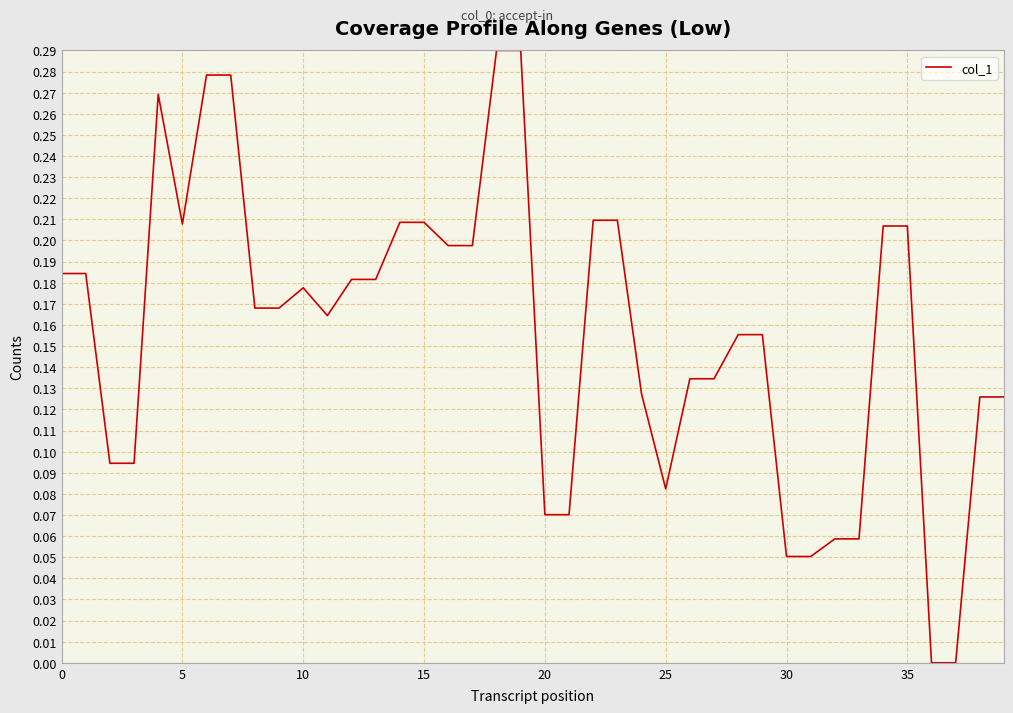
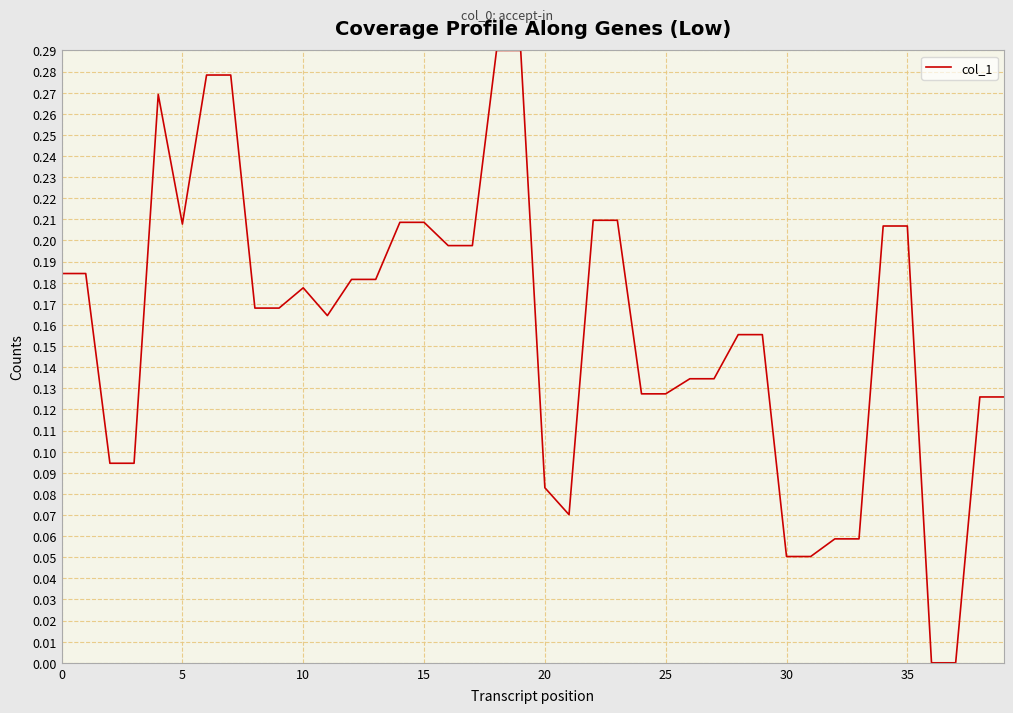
  {
    "0": 0.184,
    "5": 0.208,
    "10": 0.178,
    "15": 0.209,
-   "20": 0.070,
-   "25": 0.082,
+   "20": 0.083,
+   "25": 0.127,
    "30": 0.050,
    "35": 0.207
  }
